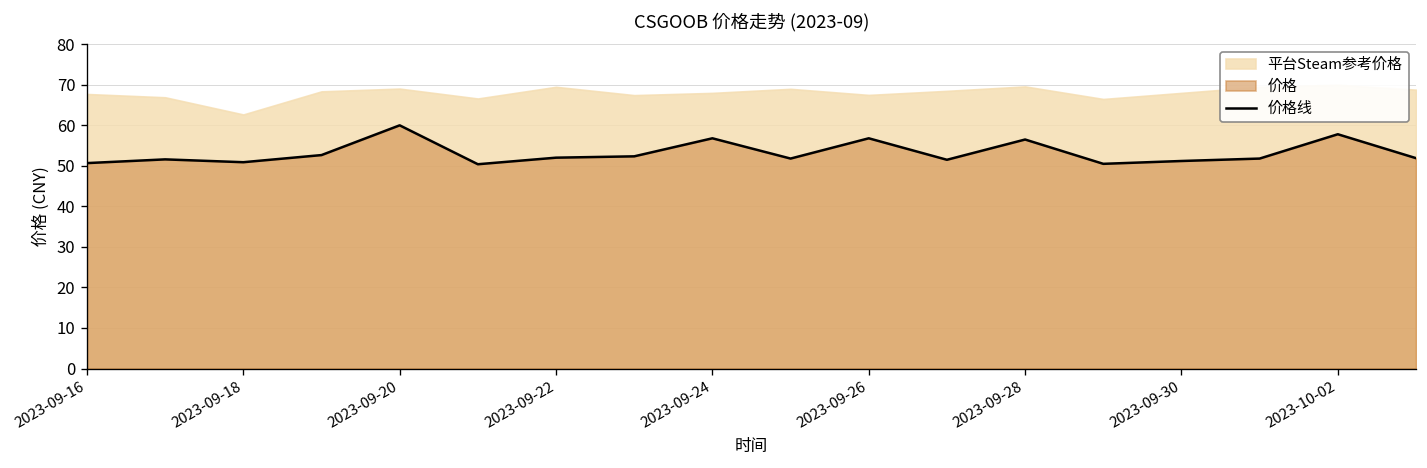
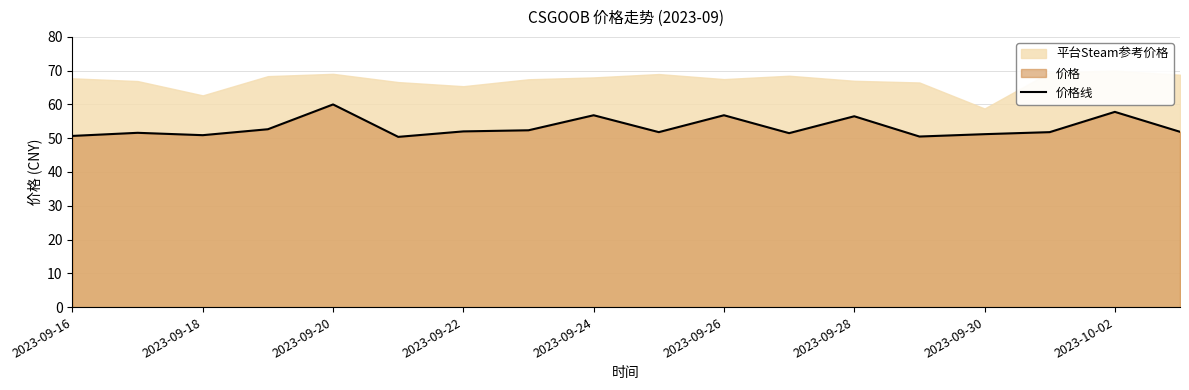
  {
    "平台Steam参考价格": {
      "2023-09-16": 68,
      "2023-09-18": 63,
      "2023-09-20": 69,
-     "2023-09-22": 70,
+     "2023-09-22": 65,
      "2023-09-24": 68,
      "2023-09-26": 68,
-     "2023-09-28": 70,
-     "2023-09-30": 68
+     "2023-09-28": 67,
+     "2023-09-30": 59
    },
    "价格": {
      "2023-09-16": 51,
      "2023-09-18": 51,
      "2023-09-20": 60,
      "2023-09-22": 52,
      "2023-09-24": 57,
      "2023-09-26": 57,
      "2023-09-28": 57,
      "2023-09-30": 51,
      "2023-10-02": 58
    }
  }
